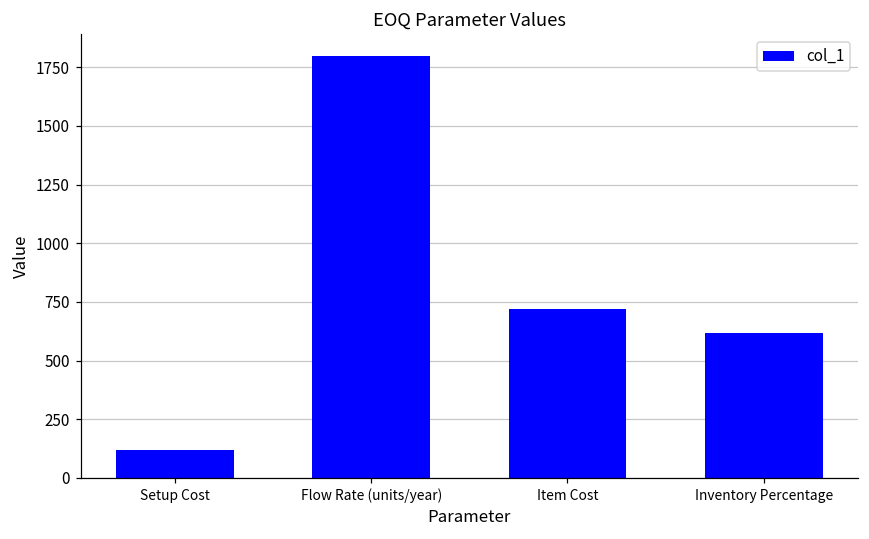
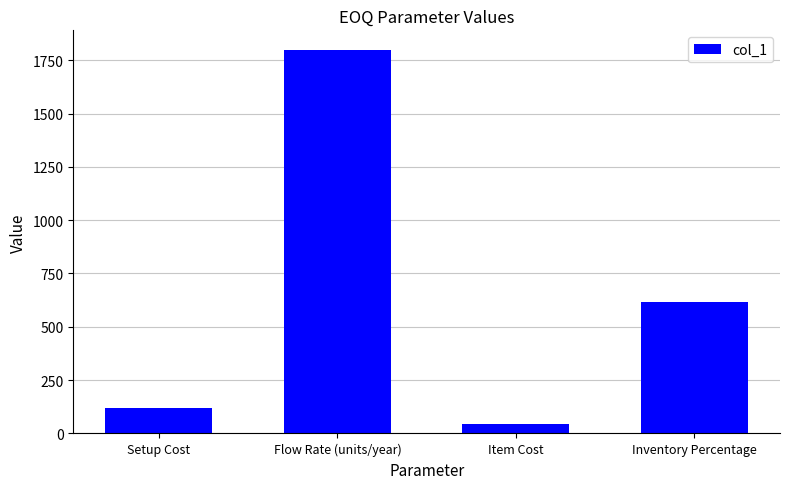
  {
    "Setup Cost": 120,
    "Flow Rate (units/year)": 1800,
-   "Item Cost": 720,
+   "Item Cost": 50,
    "Inventory Percentage": 620
  }
